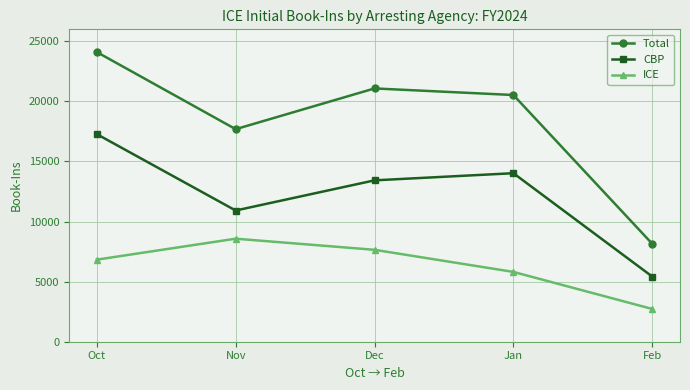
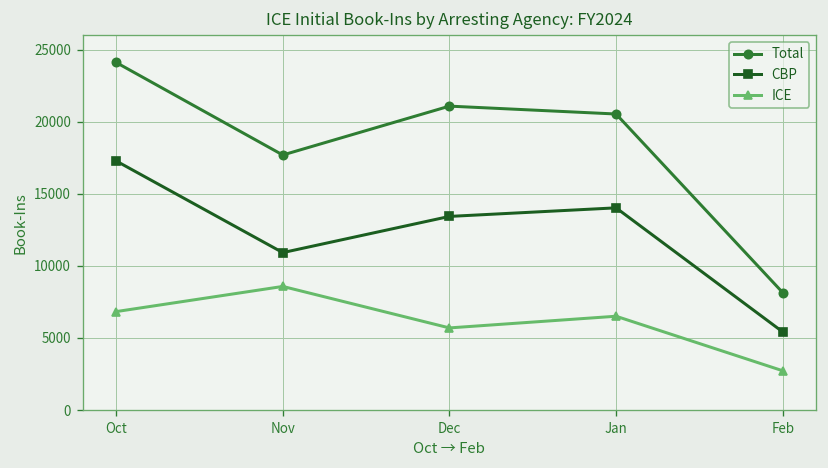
  {
    "ICE": {
      "Oct": 6800,
      "Nov": 8600,
-     "Dec": 7700,
-     "Jan": 5800,
+     "Dec": 5700,
+     "Jan": 6500,
      "Feb": 2700
    }
  }
